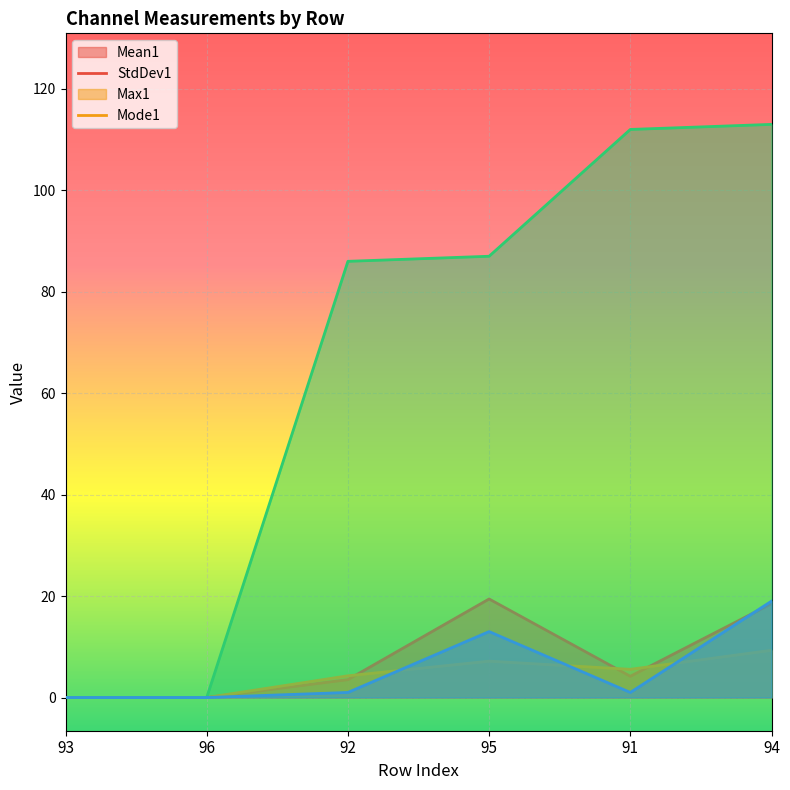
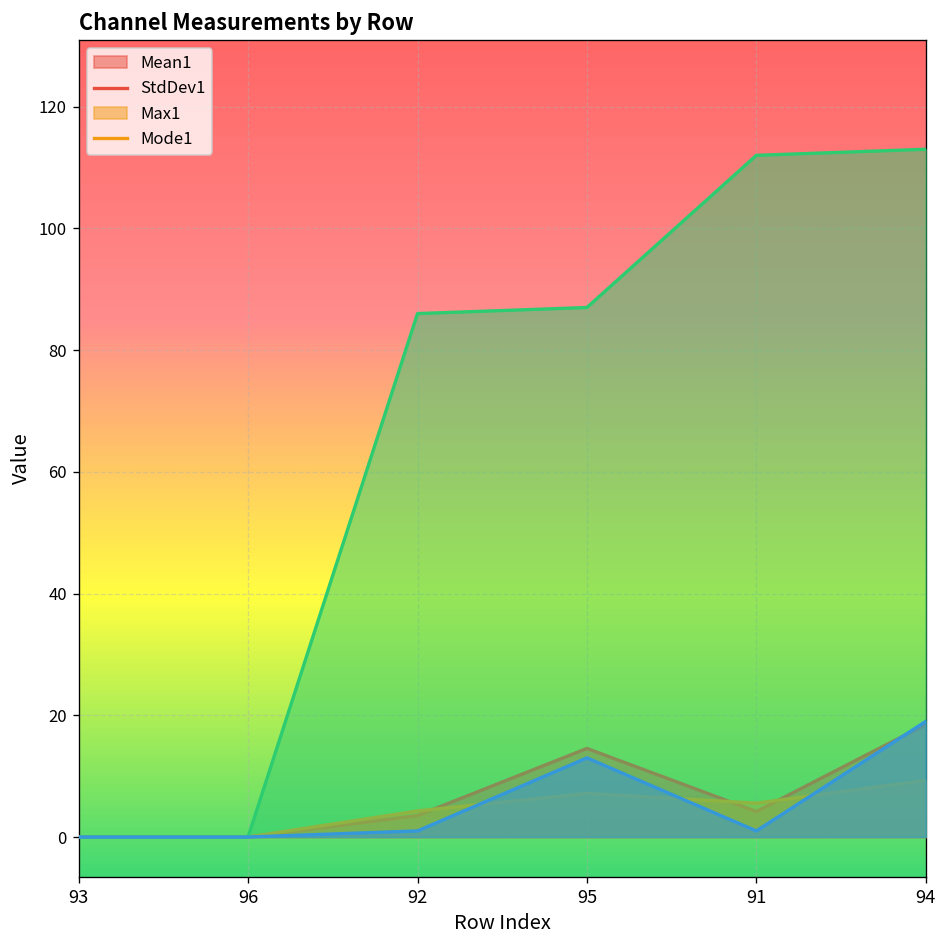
  {
    "Mean1": {
      "92": 4,
-     "95": 19,
+     "95": 15,
      "91": 4
    }
  }
